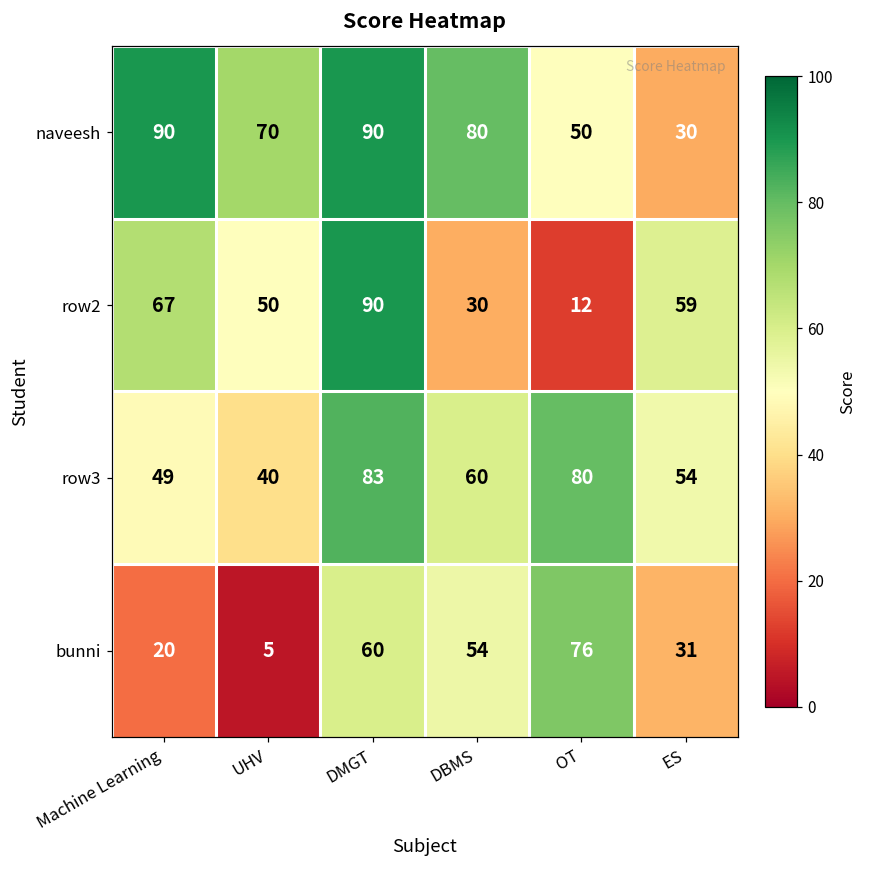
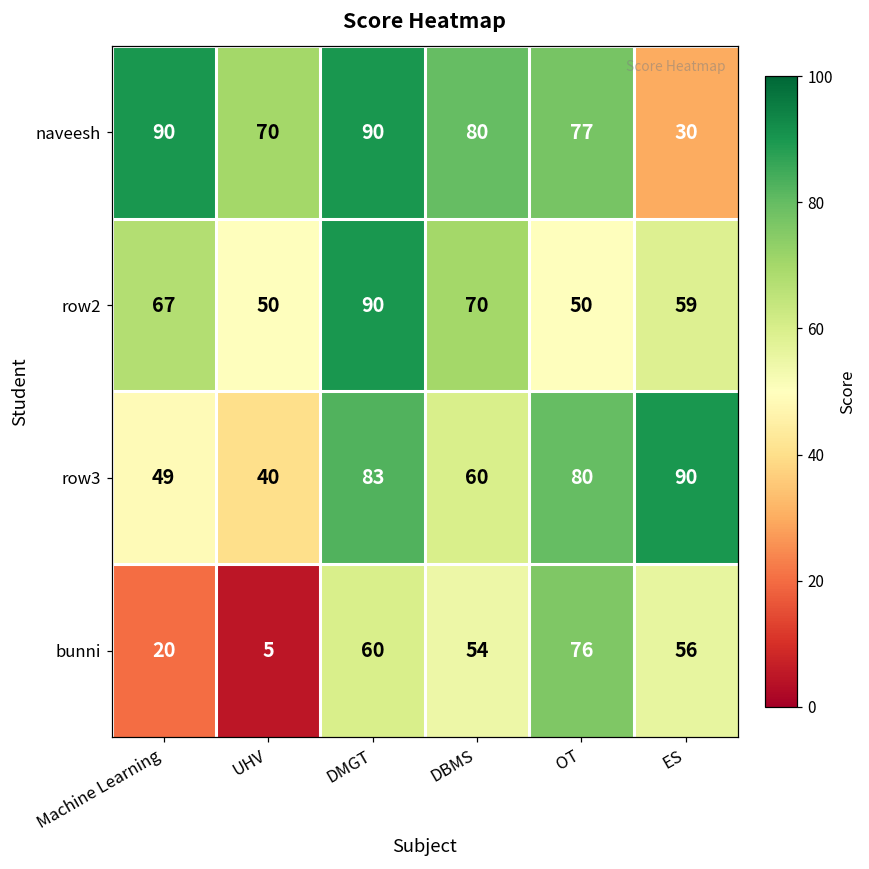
  {
    "naveesh": {
      "Machine Learning": 90,
      "UHV": 70,
      "DMGT": 90,
      "DBMS": 80,
-     "OT": 50
+     "OT": 77
    },
    "row2": {
      "Machine Learning": 67,
      "UHV": 50,
      "DMGT": 90,
-     "DBMS": 30,
-     "OT": 12,
+     "DBMS": 70,
+     "OT": 50,
      "ES": 59
    },
    "row3": {
      "Machine Learning": 49,
      "UHV": 40,
      "DMGT": 83,
      "DBMS": 60,
      "OT": 80,
-     "ES": 54
+     "ES": 90
    },
    "bunni": {
      "Machine Learning": 20,
      "UHV": 5,
      "DMGT": 60,
      "DBMS": 54,
      "OT": 76,
-     "ES": 31
+     "ES": 56
    }
  }
